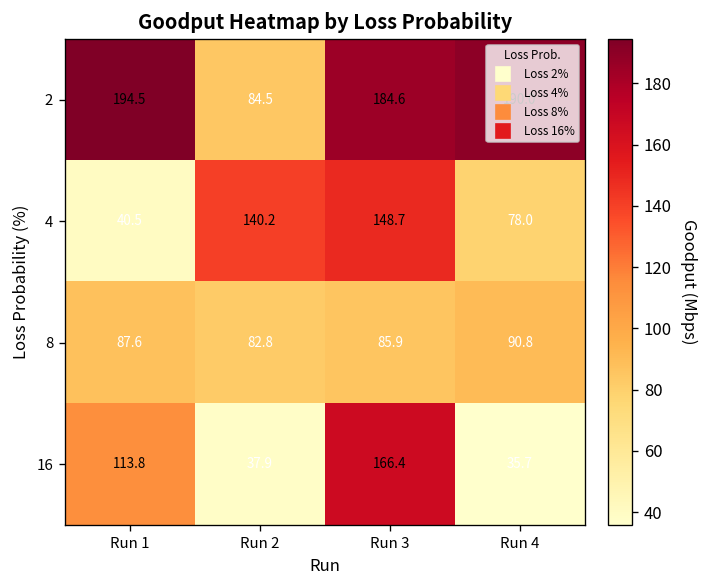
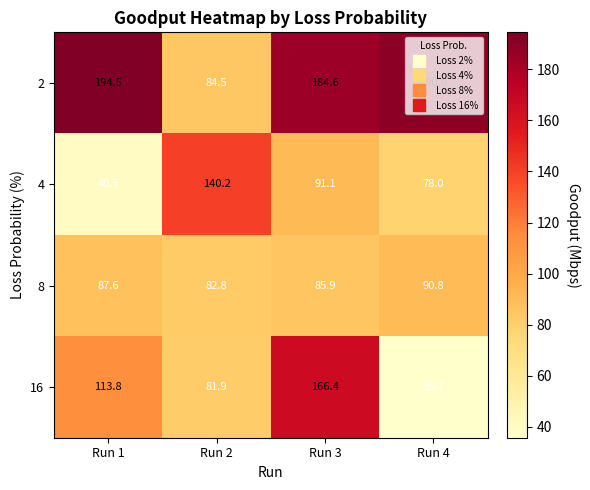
  {
    "2": {
      "Run 1": 194.5,
      "Run 2": 84.5,
      "Run 3": 184.6
    },
    "4": {
      "Run 1": 40.5,
      "Run 2": 140.2,
-     "Run 3": 148.7,
+     "Run 3": 91.1,
      "Run 4": 78.0
    },
    "8": {
      "Run 1": 87.6,
      "Run 2": 82.8,
      "Run 3": 85.9,
      "Run 4": 90.8
    },
    "16": {
      "Run 1": 113.8,
-     "Run 2": 37.9,
+     "Run 2": 81.9,
      "Run 3": 166.4,
      "Run 4": 35.7
    }
  }
